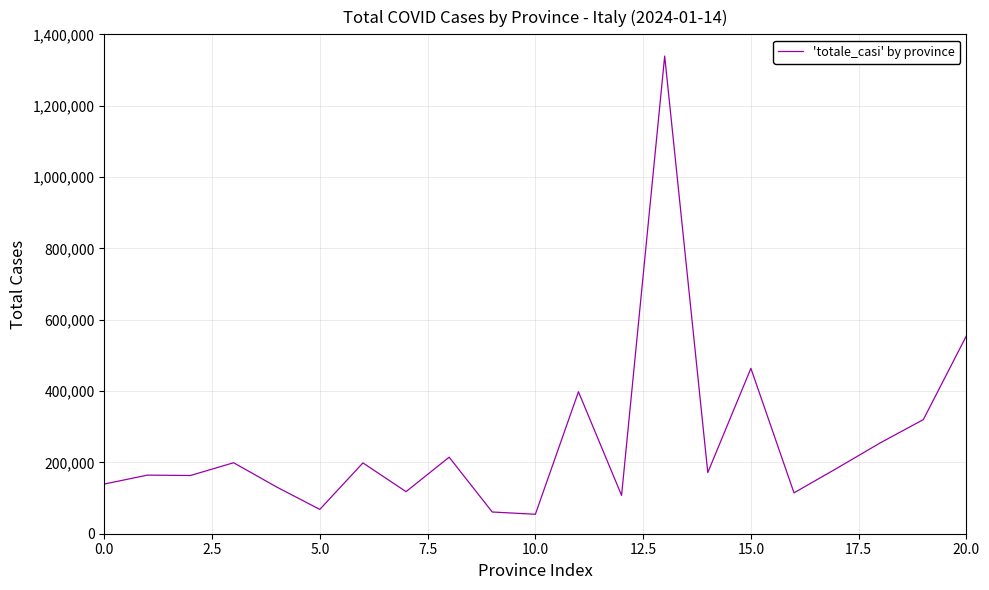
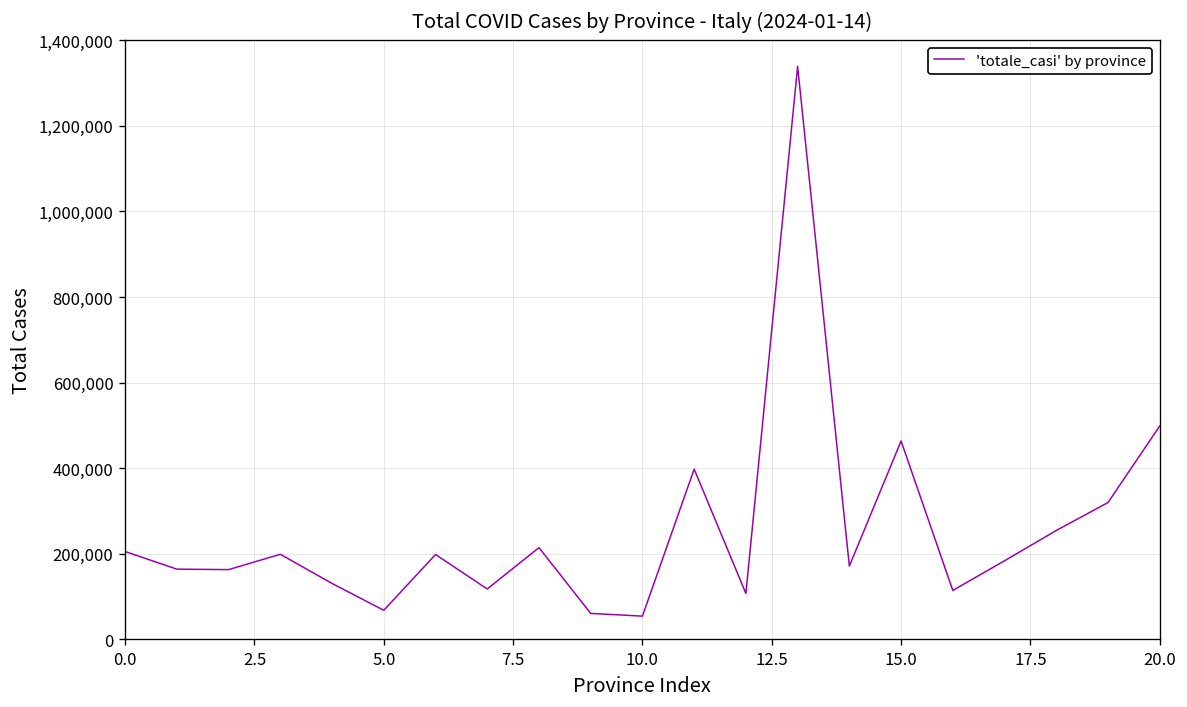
  {
-   "0.0": "140,000",
+   "0.0": "210,000",
    "5.0": "70,000",
    "10.0": "50,000",
    "15.0": "460,000",
-   "20.0": "550,000"
+   "20.0": "500,000"
  }
